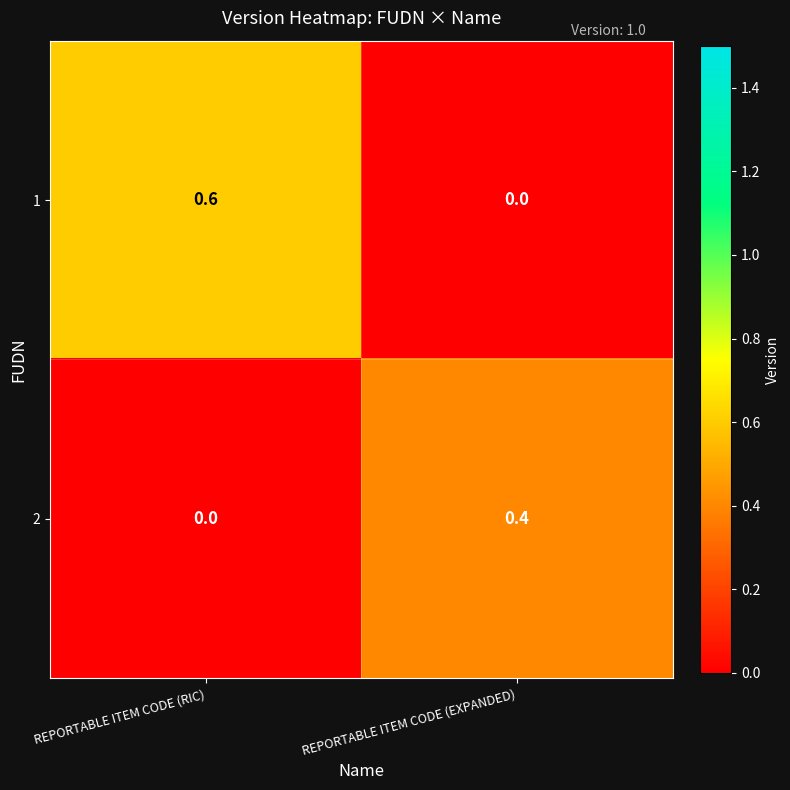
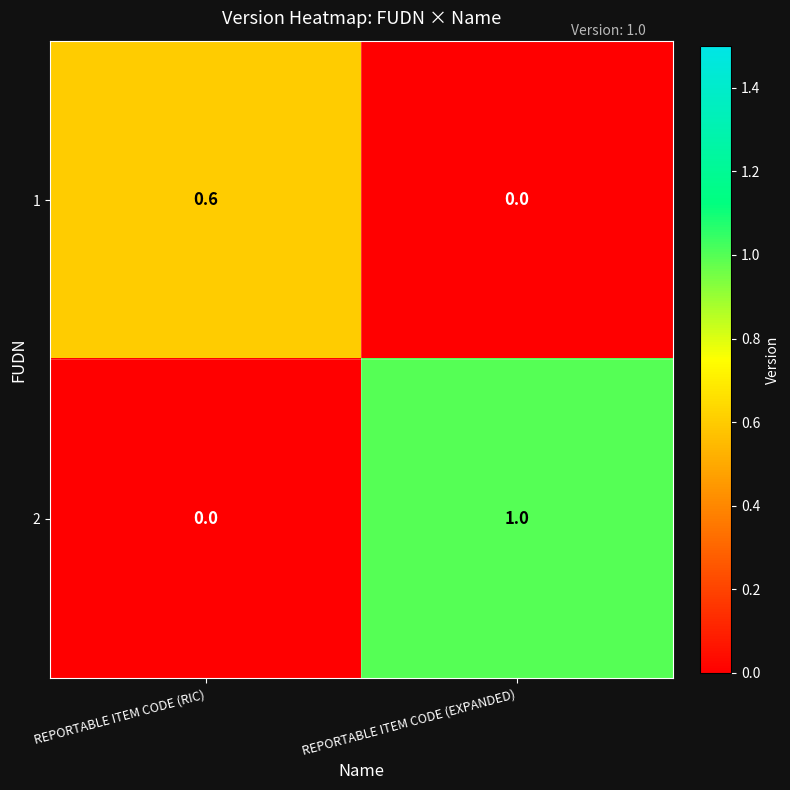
  {
    "1": {
      "REPORTABLE ITEM CODE (RIC)": 0.6,
      "REPORTABLE ITEM CODE (EXPANDED)": 0.0
    },
    "2": {
      "REPORTABLE ITEM CODE (RIC)": 0.0,
-     "REPORTABLE ITEM CODE (EXPANDED)": 0.4
+     "REPORTABLE ITEM CODE (EXPANDED)": 1.0
    }
  }
